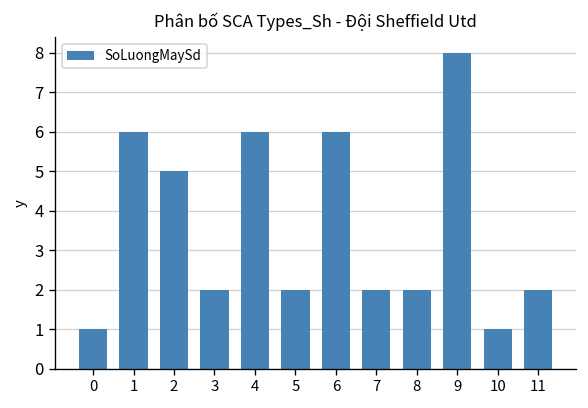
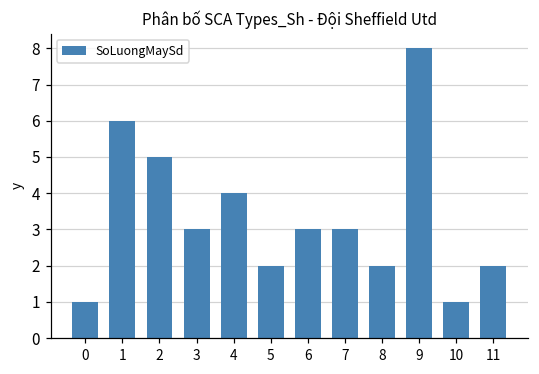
  {
    "0": 1,
    "1": 6,
    "2": 5,
-   "3": 2,
-   "4": 6,
+   "3": 3,
+   "4": 4,
    "5": 2,
-   "6": 6,
-   "7": 2,
+   "6": 3,
+   "7": 3,
    "8": 2,
    "9": 8,
    "10": 1,
    "11": 2
  }
